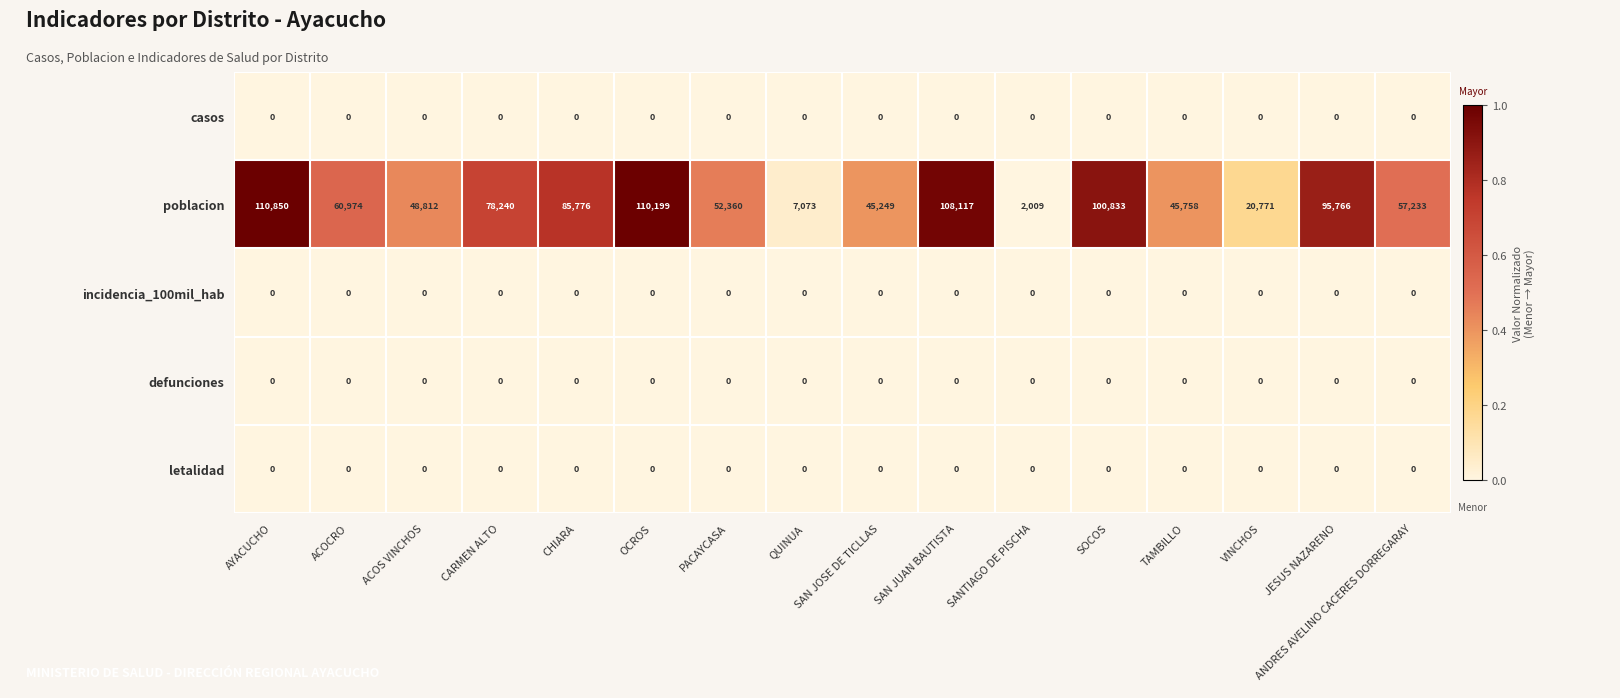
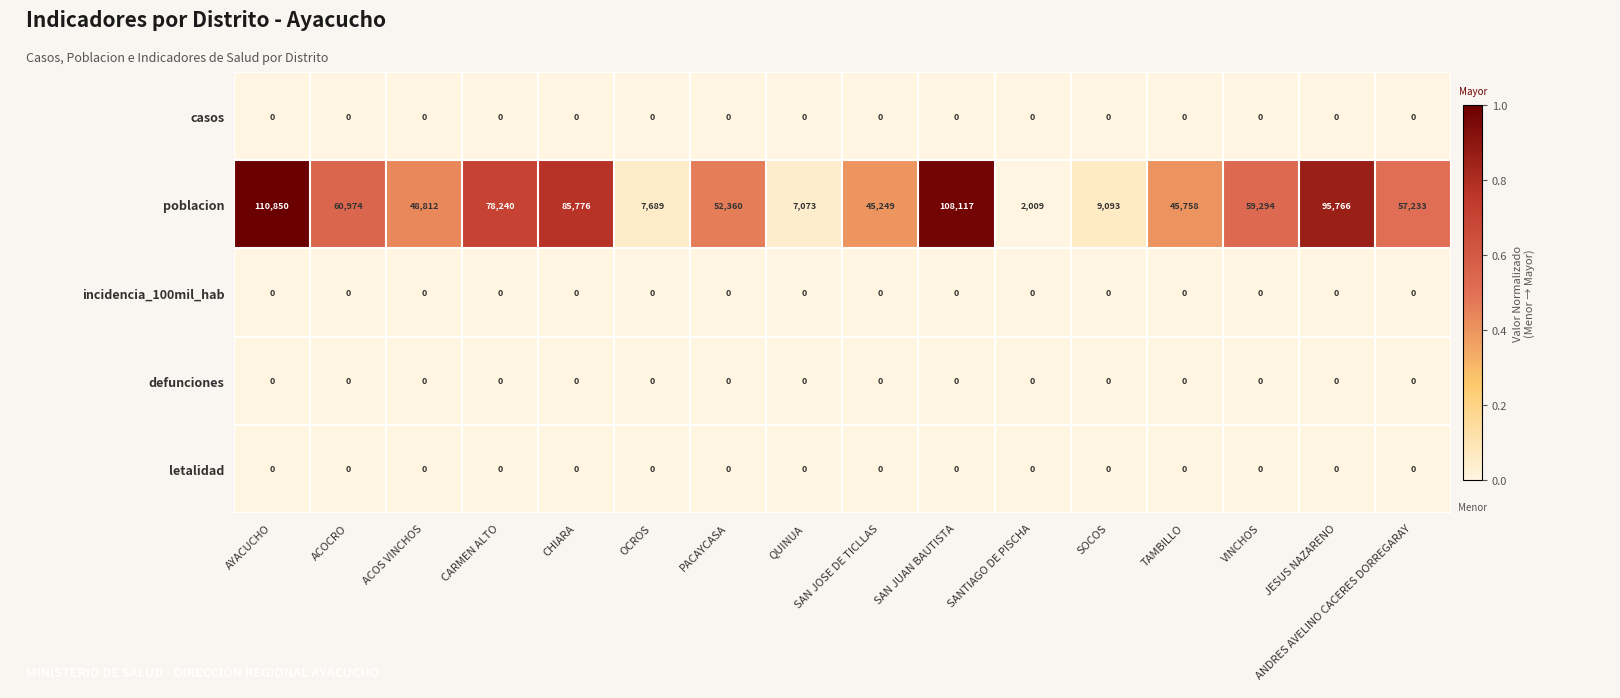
  {
    "casos": {
      "AYACUCHO": "0",
      "ACOCRO": "0",
      "ACOS VINCHOS": "0",
      "CARMEN ALTO": "0",
      "CHIARA": "0",
      "OCROS": "0",
      "PACAYCASA": "0",
      "QUINUA": "0",
      "SAN JOSE DE TICLLAS": "0",
      "SAN JUAN BAUTISTA": "0",
      "SANTIAGO DE PISCHA": "0",
      "SOCOS": "0",
      "TAMBILLO": "0",
      "VINCHOS": "0",
      "JESUS NAZARENO": "0",
      "ANDRES AVELINO CACERES DORREGARAY": "0"
    },
    "poblacion": {
      "AYACUCHO": "110,850",
      "ACOCRO": "60,974",
      "ACOS VINCHOS": "48,812",
      "CARMEN ALTO": "78,240",
      "CHIARA": "85,776",
-     "OCROS": "110,199",
+     "OCROS": "7,689",
      "PACAYCASA": "52,360",
      "QUINUA": "7,073",
      "SAN JOSE DE TICLLAS": "45,249",
      "SAN JUAN BAUTISTA": "108,117",
      "SANTIAGO DE PISCHA": "2,009",
-     "SOCOS": "100,833",
+     "SOCOS": "9,093",
      "TAMBILLO": "45,758",
-     "VINCHOS": "20,771",
+     "VINCHOS": "59,294",
      "JESUS NAZARENO": "95,766",
      "ANDRES AVELINO CACERES DORREGARAY": "57,233"
    },
    "incidencia_100mil_hab": {
      "AYACUCHO": "0",
      "ACOCRO": "0",
      "ACOS VINCHOS": "0",
      "CARMEN ALTO": "0",
      "CHIARA": "0",
      "OCROS": "0",
      "PACAYCASA": "0",
      "QUINUA": "0",
      "SAN JOSE DE TICLLAS": "0",
      "SAN JUAN BAUTISTA": "0",
      "SANTIAGO DE PISCHA": "0",
      "SOCOS": "0",
      "TAMBILLO": "0",
      "VINCHOS": "0",
      "JESUS NAZARENO": "0",
      "ANDRES AVELINO CACERES DORREGARAY": "0"
    },
    "defunciones": {
      "AYACUCHO": "0",
      "ACOCRO": "0",
      "ACOS VINCHOS": "0",
      "CARMEN ALTO": "0",
      "CHIARA": "0",
      "OCROS": "0",
      "PACAYCASA": "0",
      "QUINUA": "0",
      "SAN JOSE DE TICLLAS": "0",
      "SAN JUAN BAUTISTA": "0",
      "SANTIAGO DE PISCHA": "0",
      "SOCOS": "0",
      "TAMBILLO": "0",
      "VINCHOS": "0",
      "JESUS NAZARENO": "0",
      "ANDRES AVELINO CACERES DORREGARAY": "0"
    },
    "letalidad": {
      "AYACUCHO": "0",
      "ACOCRO": "0",
      "ACOS VINCHOS": "0",
      "CARMEN ALTO": "0",
      "CHIARA": "0",
      "OCROS": "0",
      "PACAYCASA": "0",
      "QUINUA": "0",
      "SAN JOSE DE TICLLAS": "0",
      "SAN JUAN BAUTISTA": "0",
      "SANTIAGO DE PISCHA": "0",
      "SOCOS": "0",
      "TAMBILLO": "0",
      "VINCHOS": "0",
      "JESUS NAZARENO": "0",
      "ANDRES AVELINO CACERES DORREGARAY": "0"
    }
  }
